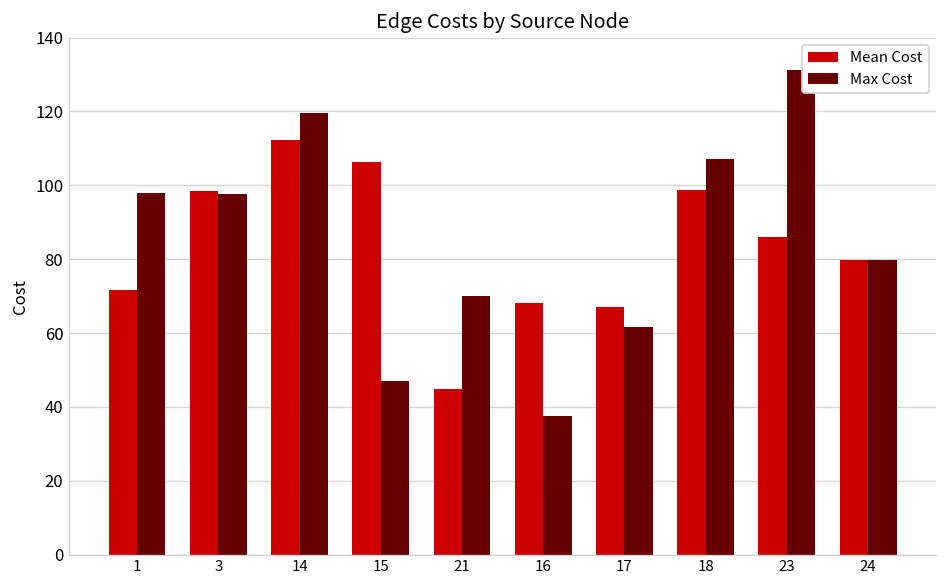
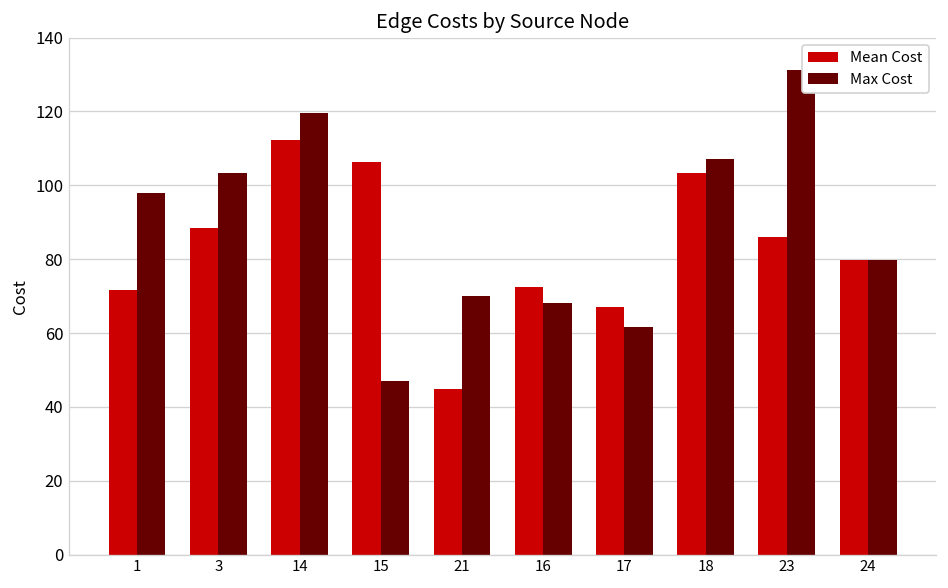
  {
    "Mean Cost": {
      "1": 72,
-     "3": 99,
+     "3": 88,
      "14": 112,
      "15": 106,
      "21": 45,
-     "16": 68,
+     "16": 72,
      "17": 67,
-     "18": 99,
+     "18": 103,
      "23": 86,
      "24": 80
    },
    "Max Cost": {
      "1": 98,
-     "3": 98,
+     "3": 103,
      "14": 120,
      "15": 47,
      "21": 70,
-     "16": 38,
+     "16": 68,
      "17": 62,
      "18": 107,
      "23": 131,
      "24": 80
    }
  }
